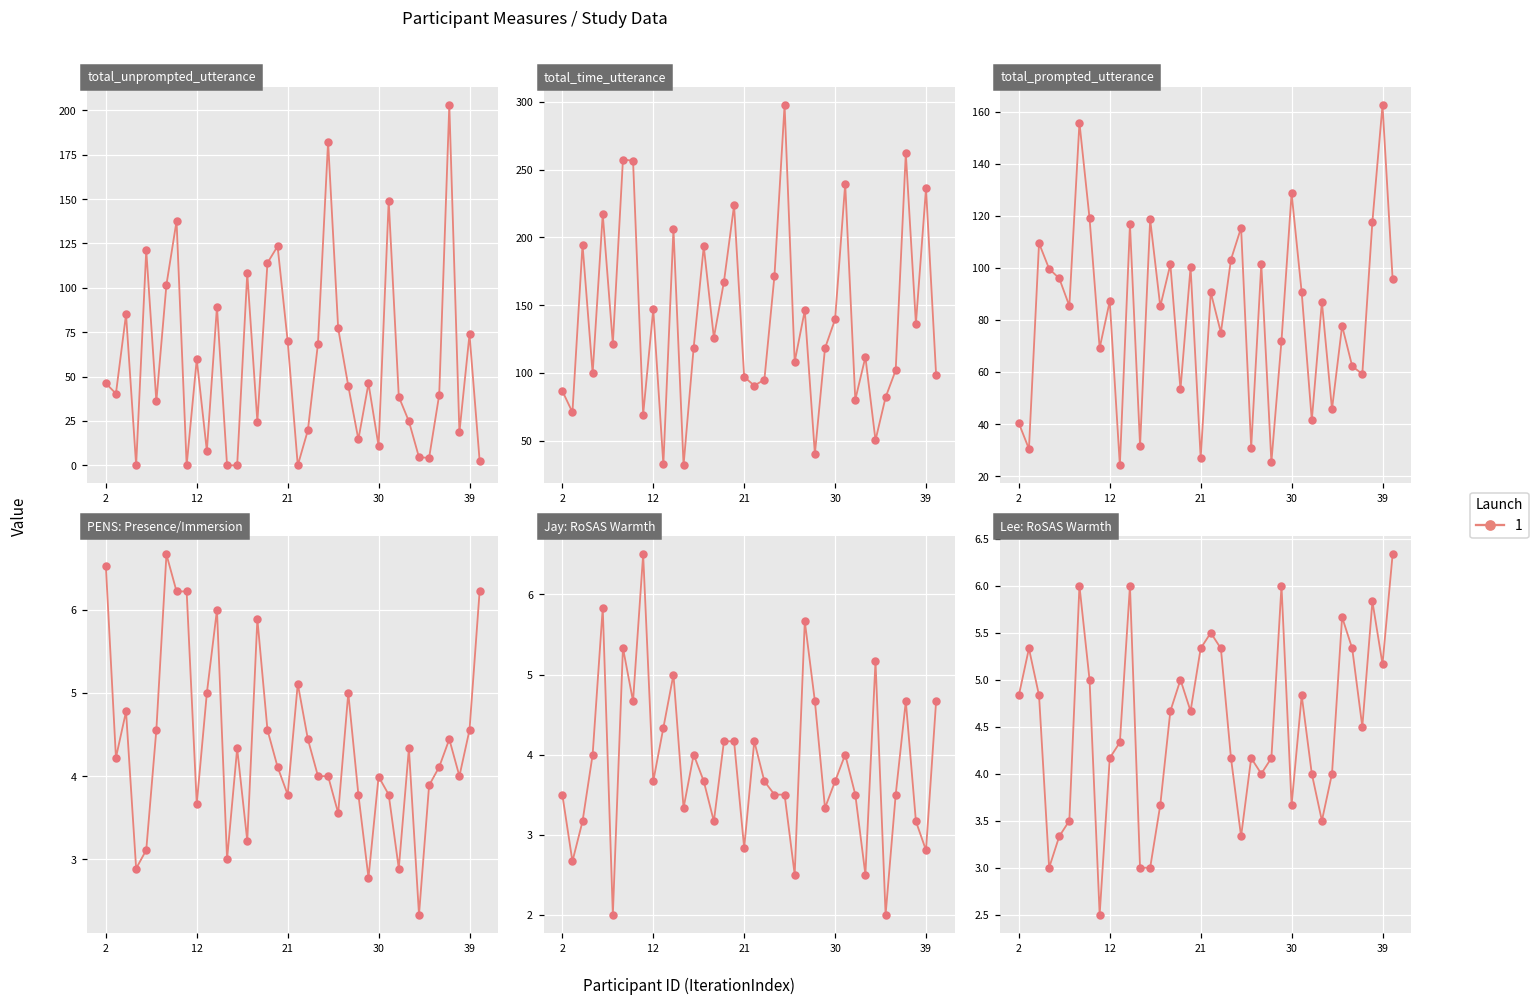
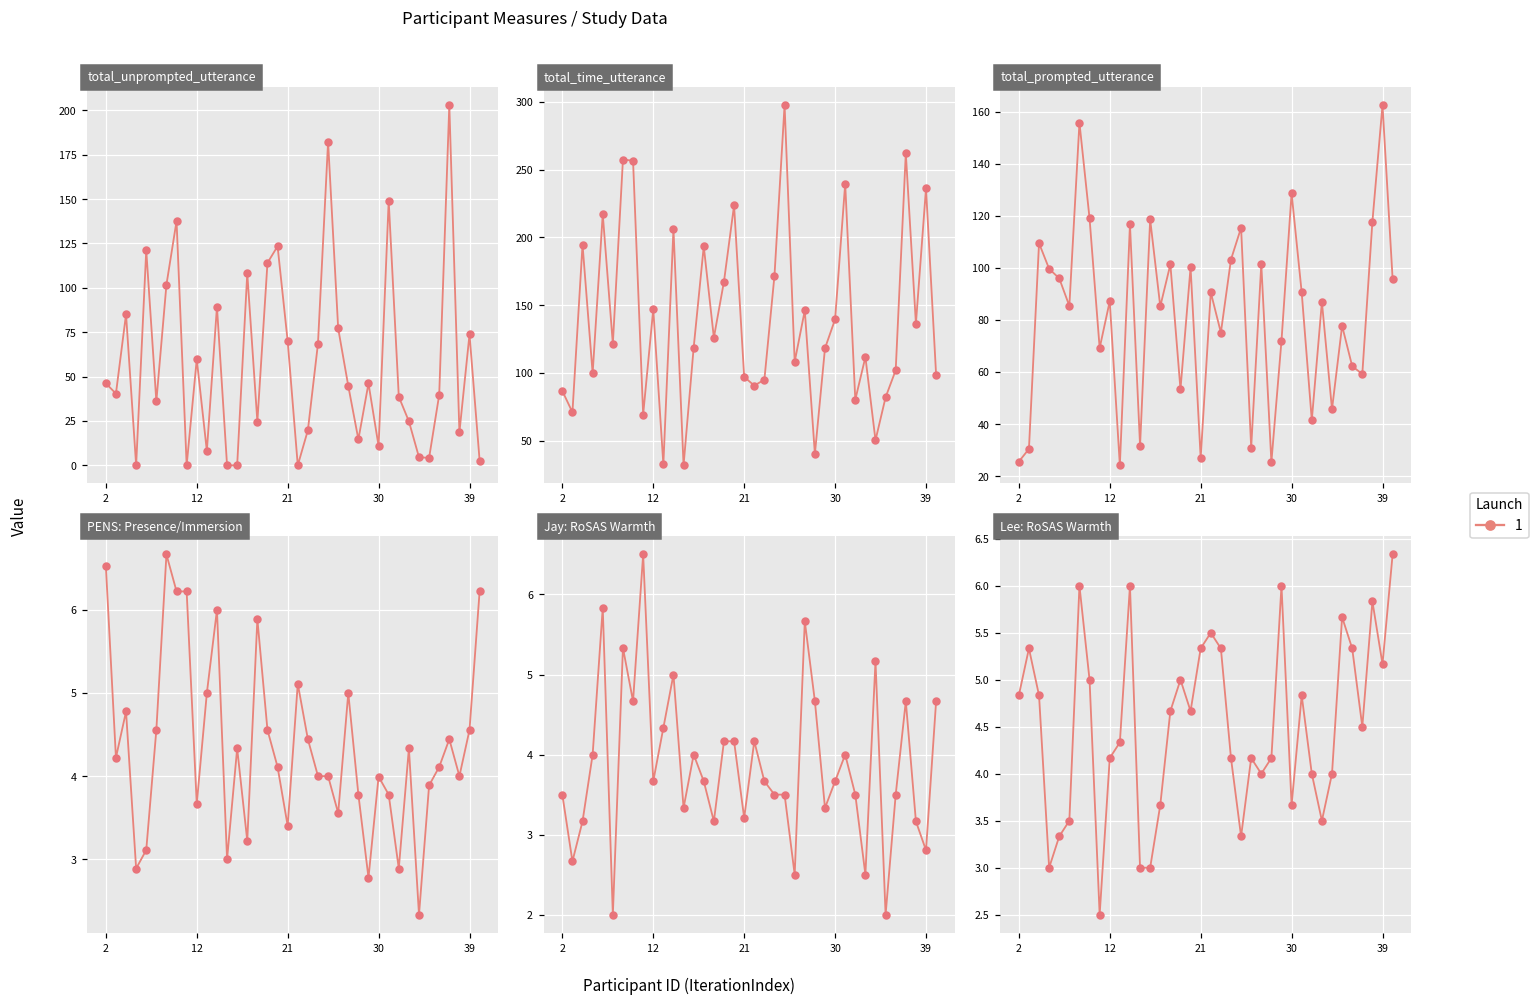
  {
    "total_unprompted_utterance": {
      "2": 46,
      "12": 60,
      "21": 70,
      "30": 11,
      "39": 74
    },
    "total_time_utterance": {
      "2": 87,
      "12": 147,
      "21": 97,
      "30": 140,
      "39": 236
    },
    "total_prompted_utterance": {
-     "2": 40,
+     "2": 26,
      "12": 87,
      "21": 27,
      "30": 129,
      "39": 162
    },
    "PENS: Presence/Immersion": {
      "2": 6.5,
      "12": 3.7,
-     "21": 3.8,
+     "21": 3.4,
      "30": 4.0,
      "39": 4.6
    },
    "Jay: RoSAS Warmth": {
      "2": 3.5,
      "12": 3.7,
-     "21": 2.8,
+     "21": 3.2,
      "30": 3.7,
      "39": 2.8
    },
    "Lee: RoSAS Warmth": {
      "2": 4.8,
      "12": 4.2,
      "21": 5.3,
      "30": 3.7,
      "39": 5.2
    }
  }
